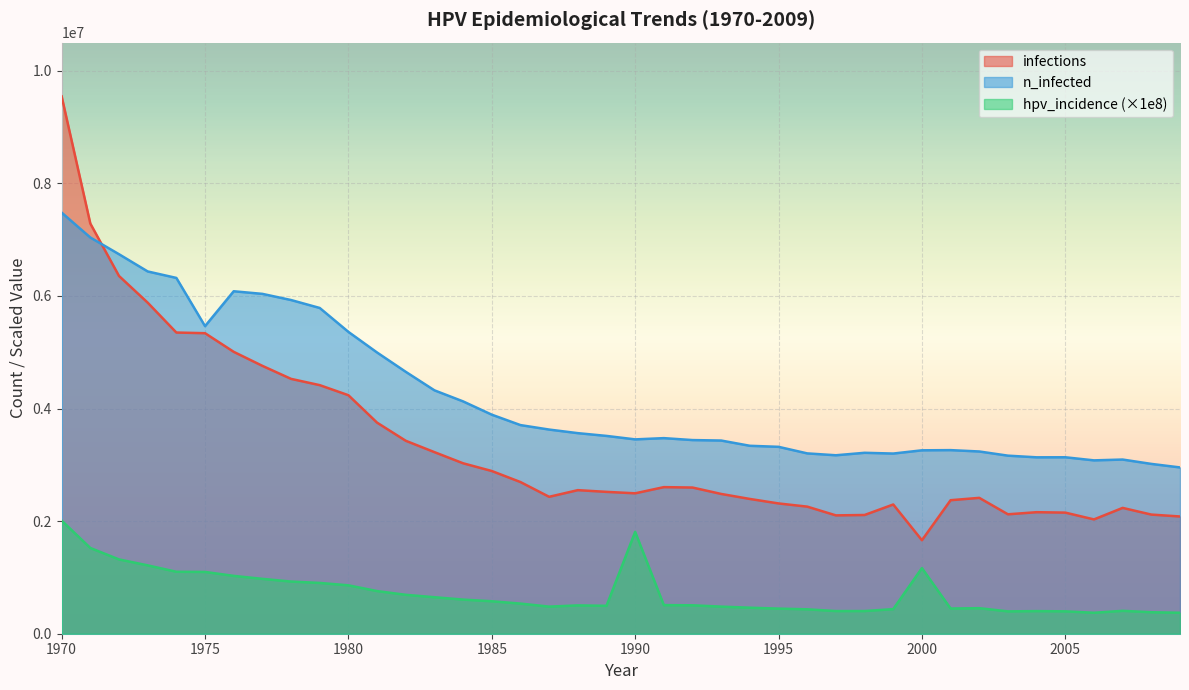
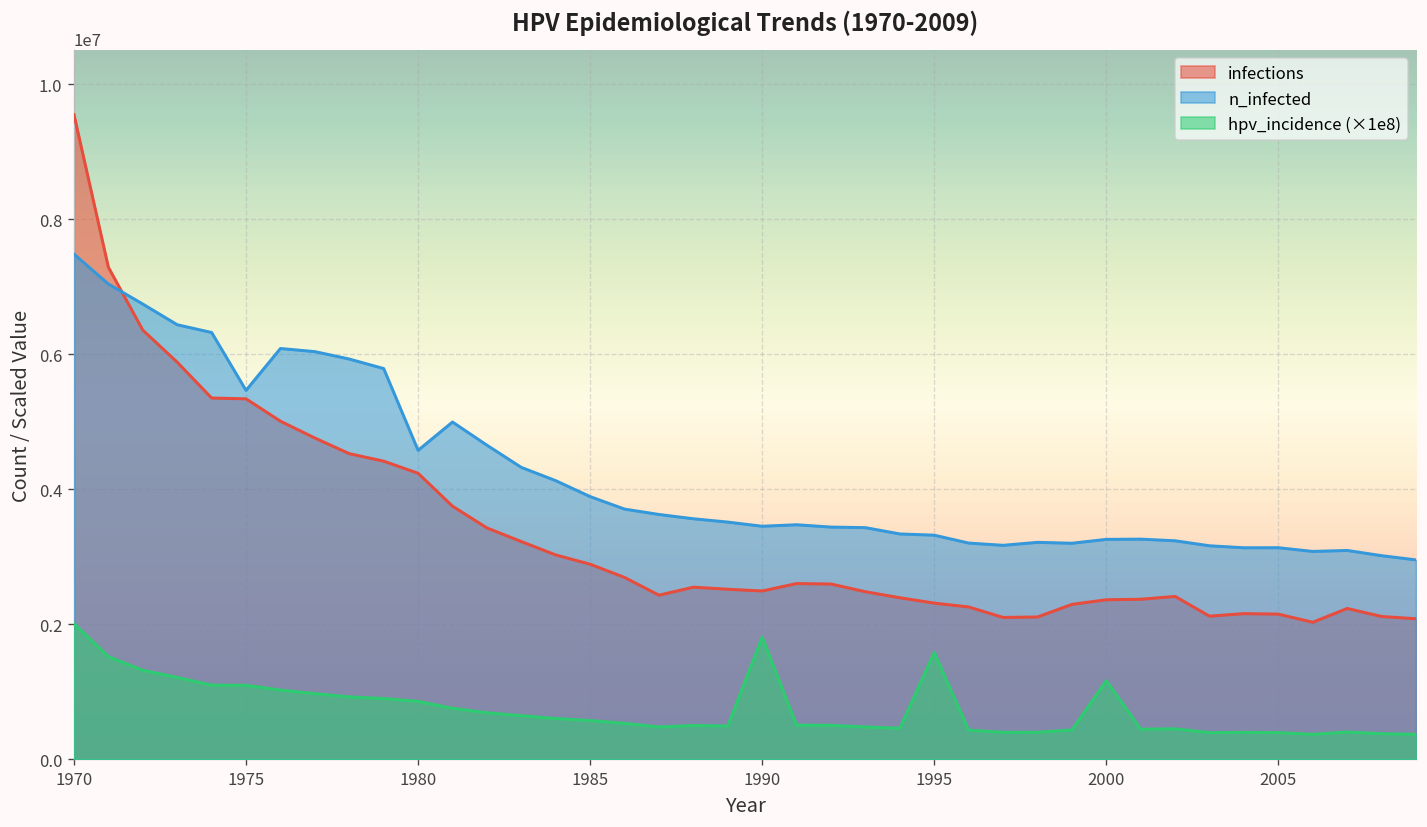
  {
    "infections": {
      "1970": 9500000,
      "1975": 5300000,
      "1980": 4200000,
      "1985": 2900000,
      "1990": 2500000,
      "1995": 2300000,
-     "2000": 1700000,
+     "2000": 2400000,
      "2005": 2200000
    },
    "n_infected": {
      "1970": 7500000,
      "1975": 5500000,
-     "1980": 5400000,
+     "1980": 4600000,
      "1985": 3900000,
      "1990": 3500000,
      "1995": 3300000,
      "2000": 3300000,
      "2005": 3100000
    },
    "hpv_incidence (×1e8)": {
      "1970": 2000000,
      "1975": 1100000,
      "1980": 900000,
      "1985": 600000,
      "1990": 1800000,
-     "1995": 400000,
+     "1995": 1600000,
      "2000": 1200000,
      "2005": 400000
    }
  }
